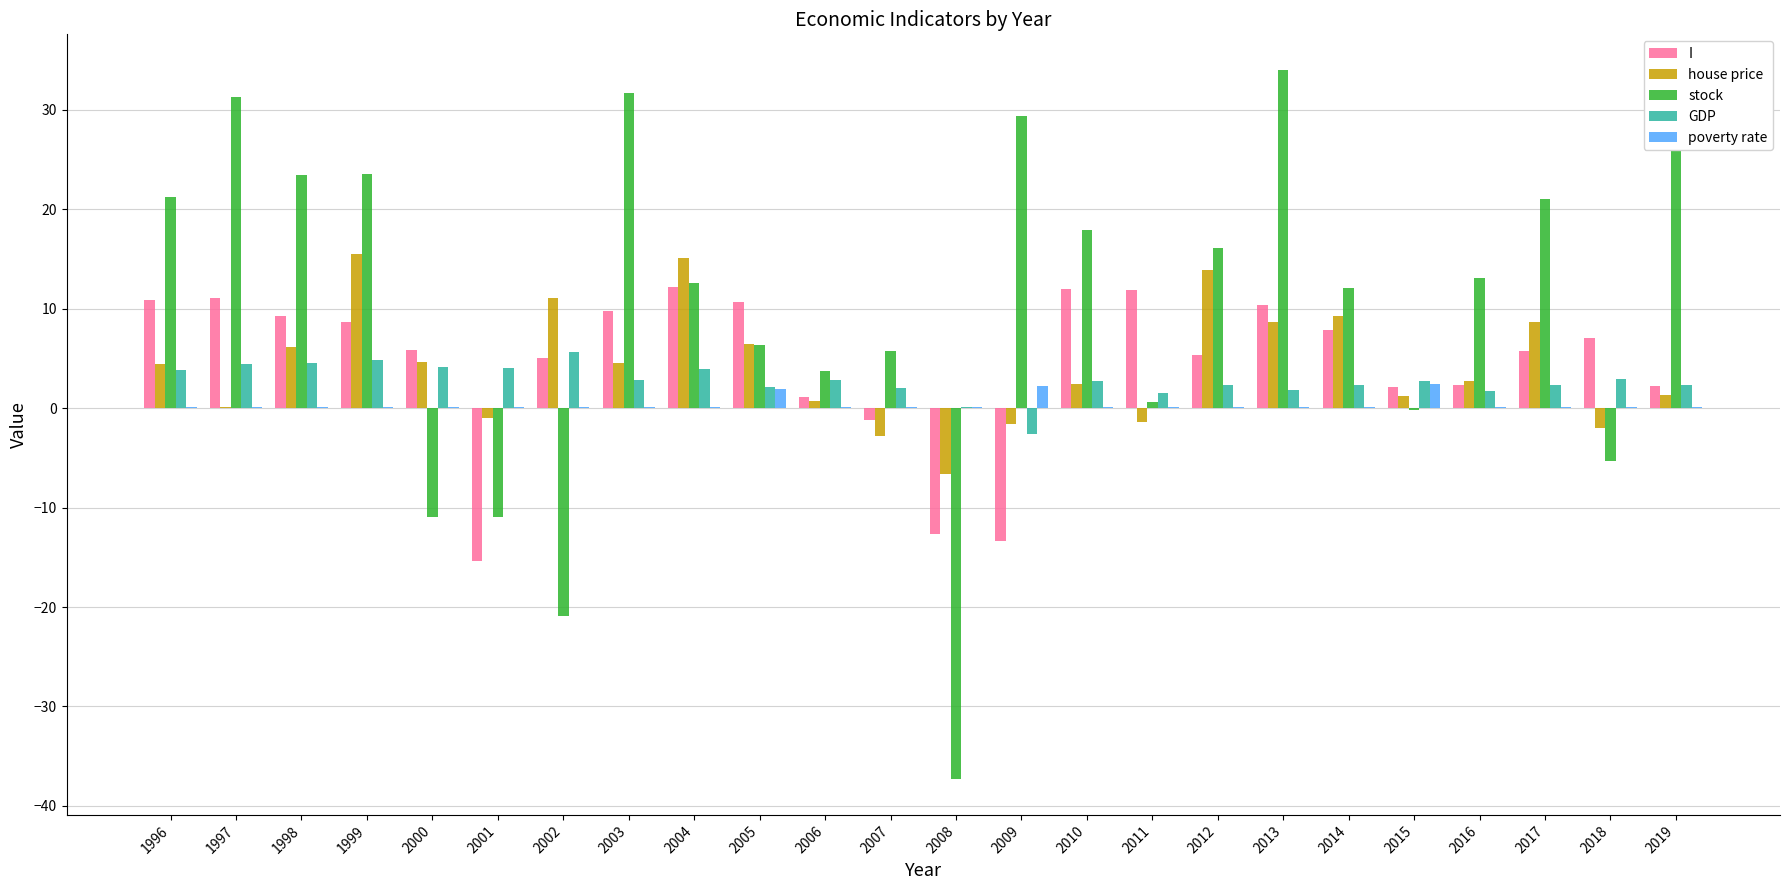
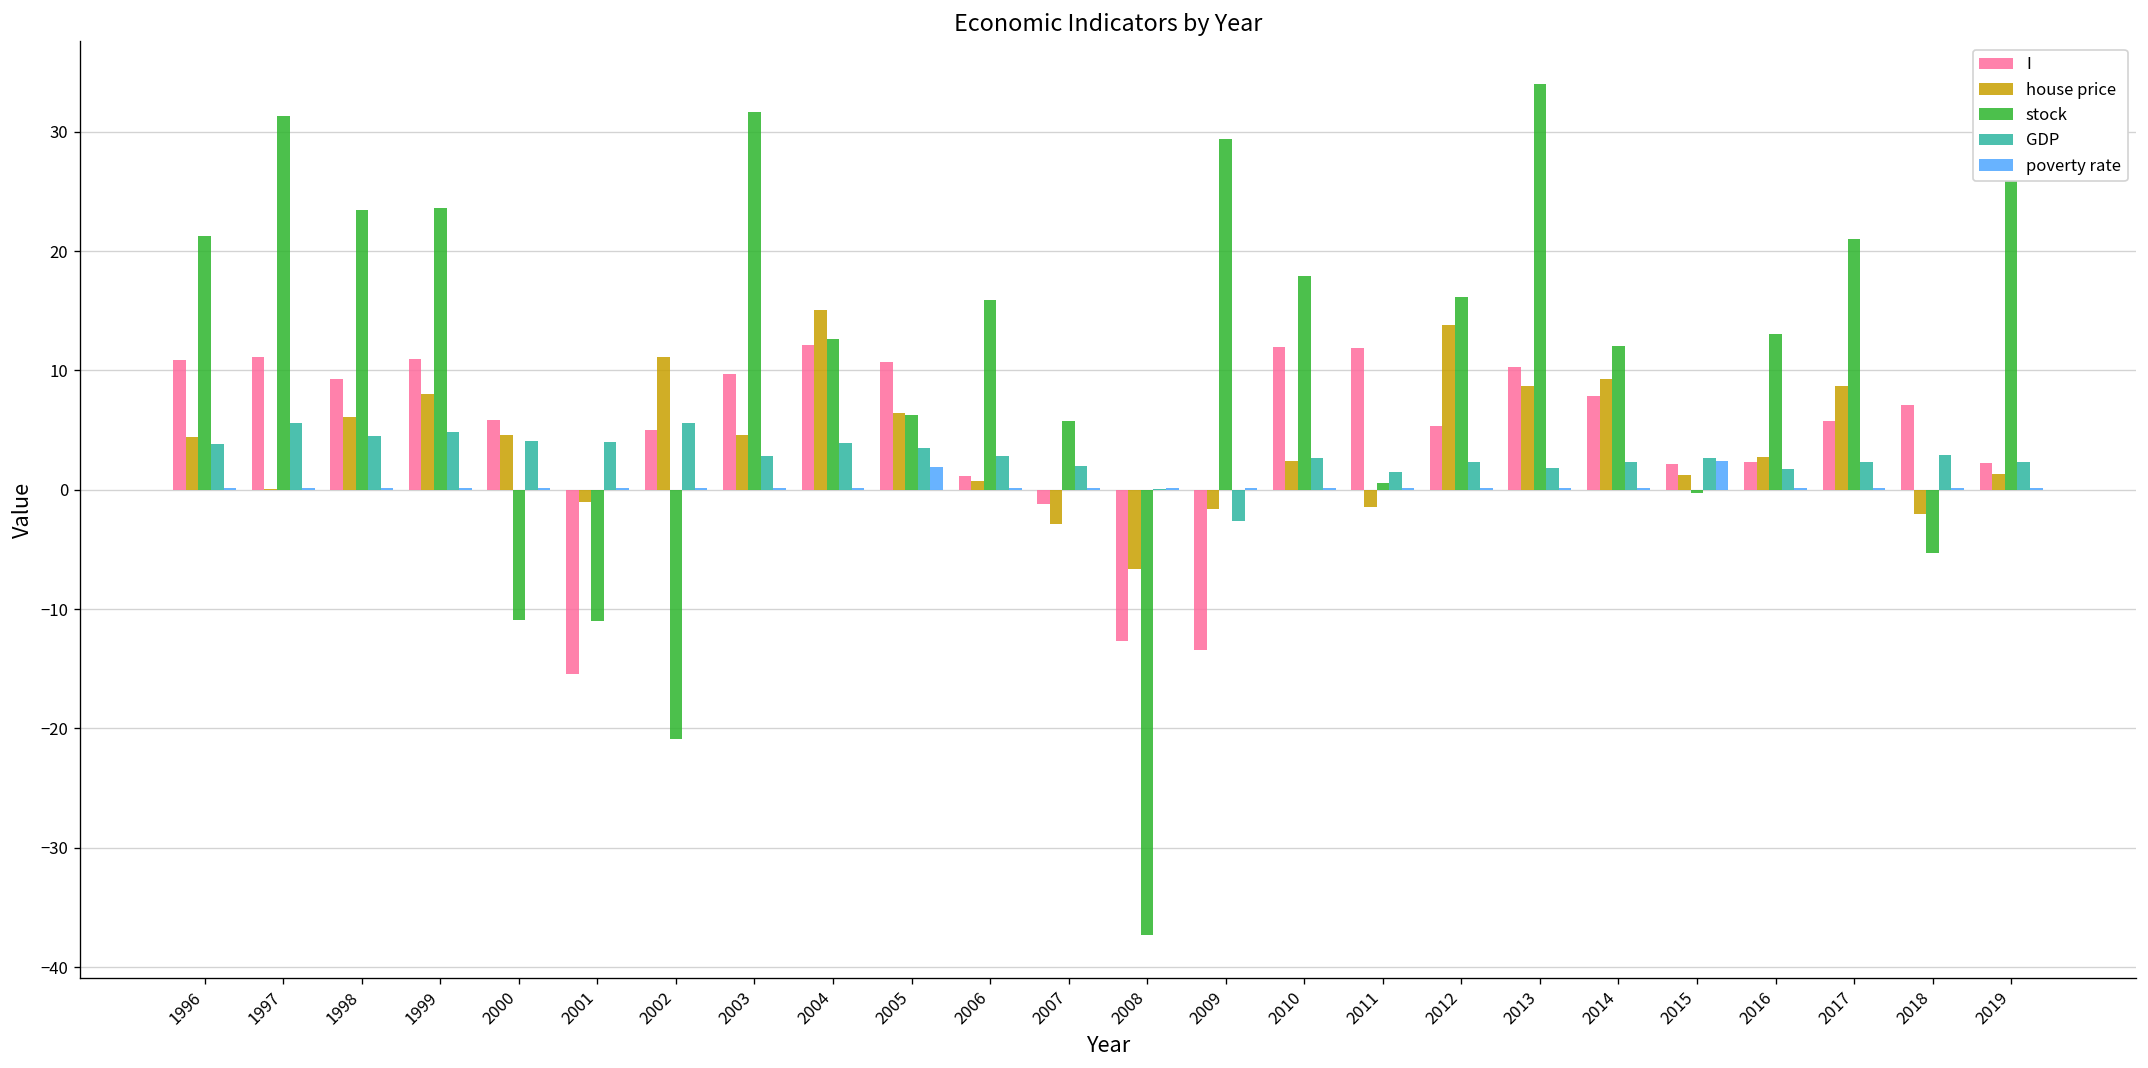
  {
    "I": {
      "1996": 11,
      "1997": 11,
      "1998": 9,
-     "1999": 9,
+     "1999": 11,
      "2000": 6,
      "2001": -15,
      "2002": 5,
      "2003": 10,
      "2004": 12,
      "2005": 11,
      "2006": 1,
      "2007": -1,
      "2008": -13,
      "2009": -13,
      "2010": 12,
      "2011": 12,
      "2012": 5,
      "2013": 10,
      "2014": 8,
      "2015": 2,
      "2016": 2,
      "2017": 6,
      "2018": 7,
      "2019": 2
    },
    "house price": {
      "1996": 4,
      "1998": 6,
-     "1999": 16,
+     "1999": 8,
      "2000": 5,
      "2001": -1,
      "2002": 11,
      "2003": 5,
      "2004": 15,
      "2005": 6,
      "2006": 1,
      "2007": -3,
      "2008": -7,
      "2009": -2,
      "2010": 2,
      "2011": -1,
      "2012": 14,
      "2013": 9,
      "2014": 9,
      "2015": 1,
      "2016": 3,
      "2017": 9,
      "2018": -2,
      "2019": 1
    },
    "stock": {
      "1996": 21,
      "1997": 31,
      "1998": 23,
      "1999": 24,
      "2000": -11,
      "2001": -11,
      "2002": -21,
      "2003": 32,
      "2004": 13,
      "2005": 6,
-     "2006": 4,
+     "2006": 16,
      "2007": 6,
      "2008": -37,
      "2009": 29,
      "2010": 18,
      "2011": 1,
      "2012": 16,
      "2013": 34,
      "2014": 12,
      "2016": 13,
      "2017": 21,
      "2018": -5
    },
    "GDP": {
      "1996": 4,
-     "1997": 4,
+     "1997": 6,
      "1998": 5,
      "1999": 5,
      "2000": 4,
      "2001": 4,
      "2002": 6,
      "2003": 3,
      "2004": 4,
-     "2005": 2,
+     "2005": 4,
      "2006": 3,
      "2007": 2,
      "2009": -3,
      "2010": 3,
      "2011": 2,
      "2012": 2,
      "2013": 2,
      "2014": 2,
      "2015": 3,
      "2016": 2,
      "2017": 2,
      "2018": 3,
      "2019": 2
    },
    "poverty rate": {
      "2005": 2,
-     "2009": 2,
+     "2009": 0,
      "2015": 2
    }
  }
